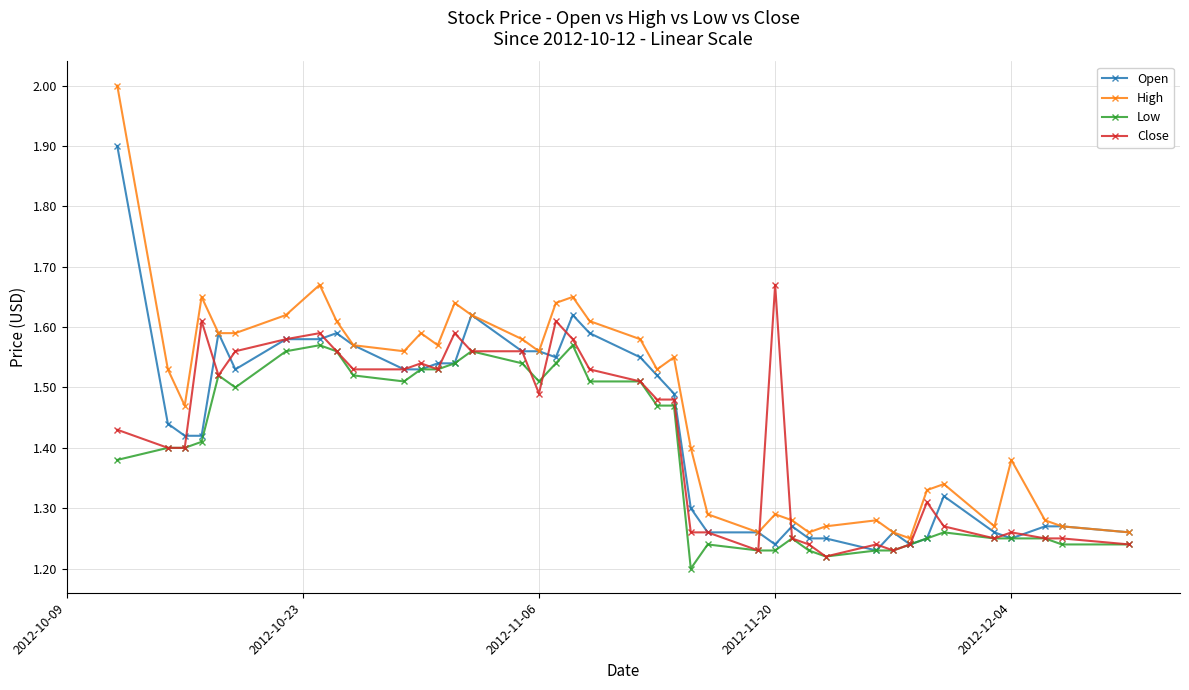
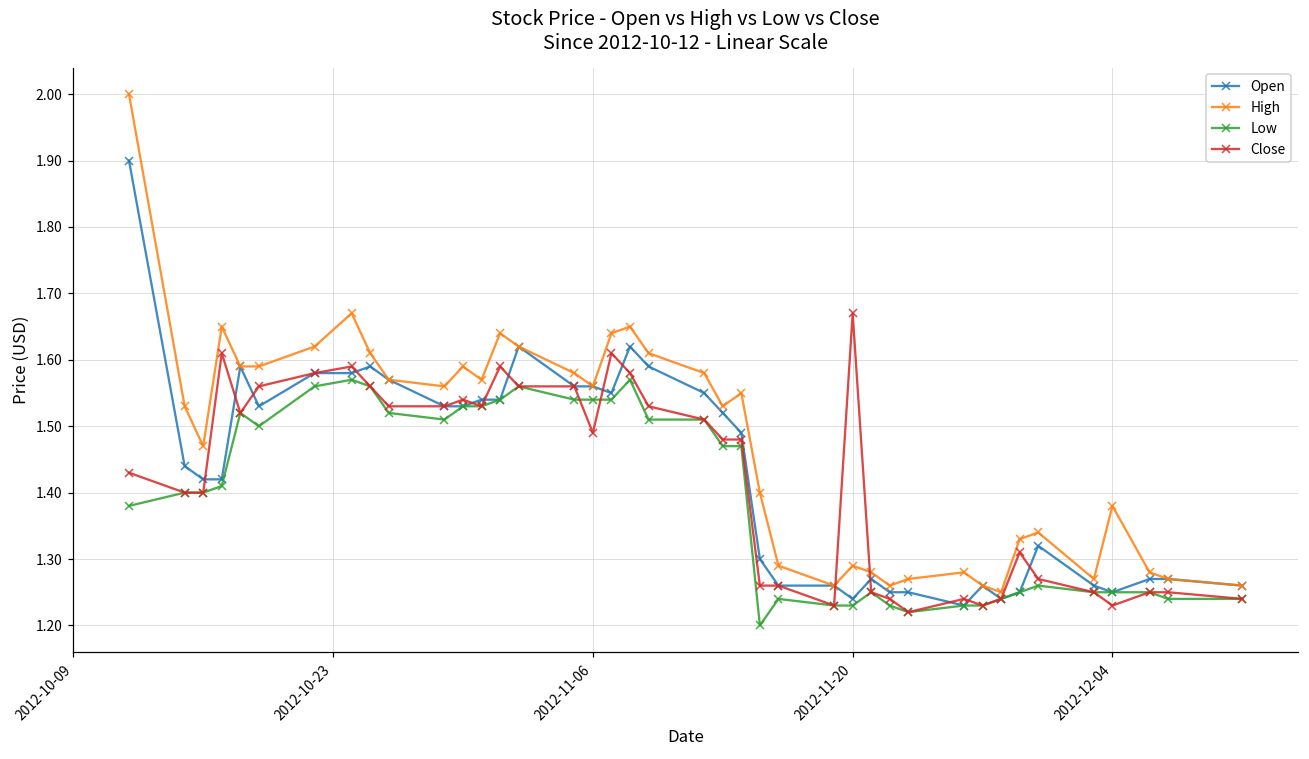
  {
    "Open": {
      "2012-11-20": 1.24
    },
    "High": {
      "2012-11-20": 1.29,
      "2012-12-04": 1.38
    },
    "Low": {
-     "2012-11-06": 1.51,
+     "2012-11-06": 1.54,
      "2012-11-20": 1.23
    },
    "Close": {
      "2012-11-06": 1.49,
      "2012-11-20": 1.67,
-     "2012-12-04": 1.26
+     "2012-12-04": 1.23
    }
  }
